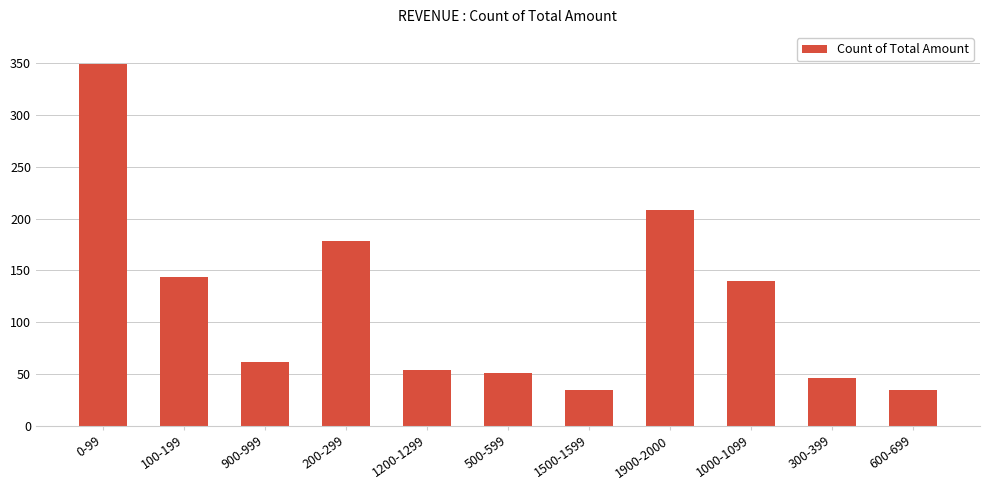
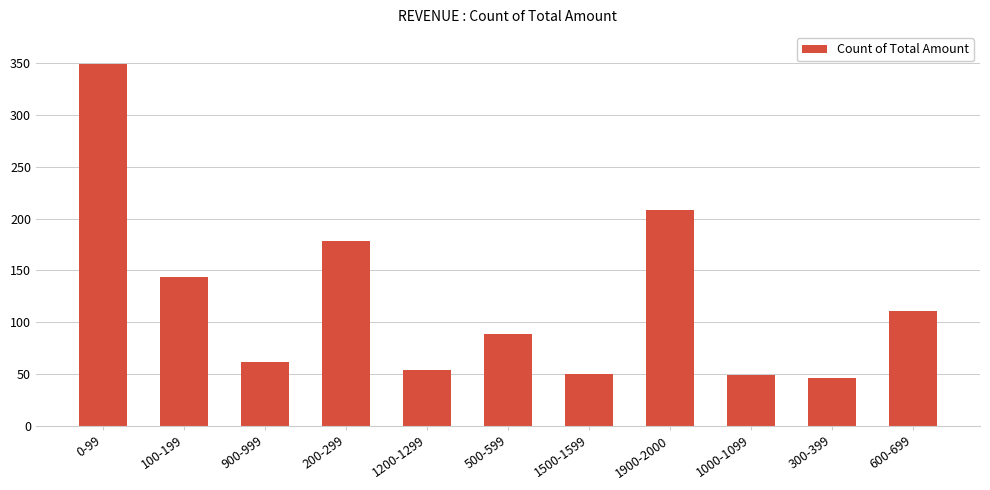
  {
    "0-99": 349,
    "100-199": 144,
    "900-999": 62,
    "200-299": 178,
    "1200-1299": 54,
-   "500-599": 51,
-   "1500-1599": 35,
+   "500-599": 89,
+   "1500-1599": 50,
    "1900-2000": 208,
-   "1000-1099": 140,
+   "1000-1099": 49,
    "300-399": 46,
-   "600-699": 35
+   "600-699": 111
  }
